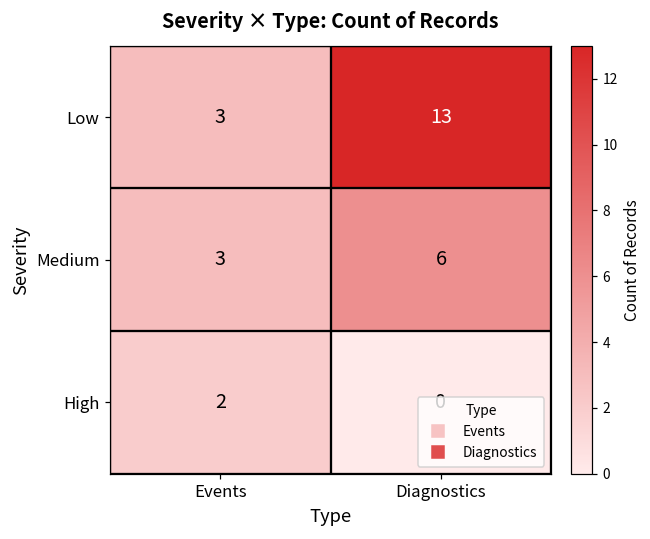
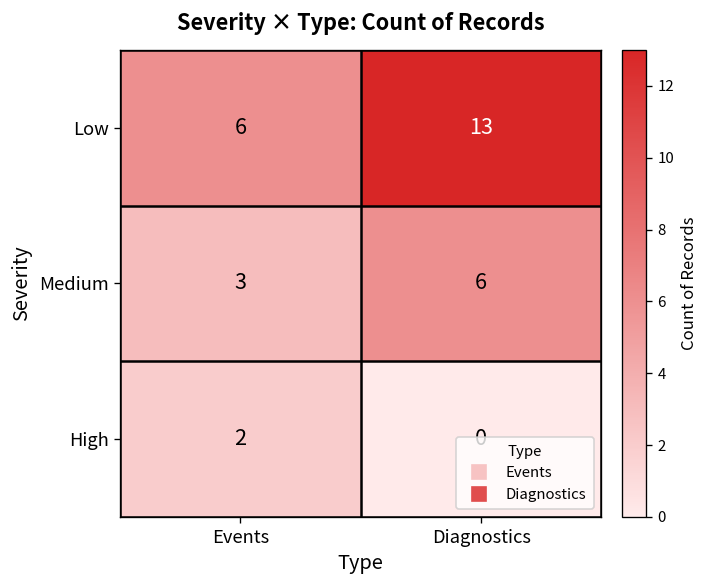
  {
    "Low": {
-     "Events": 3,
+     "Events": 6,
      "Diagnostics": 13
    },
    "Medium": {
      "Events": 3,
      "Diagnostics": 6
    },
    "High": {
      "Events": 2
    }
  }
